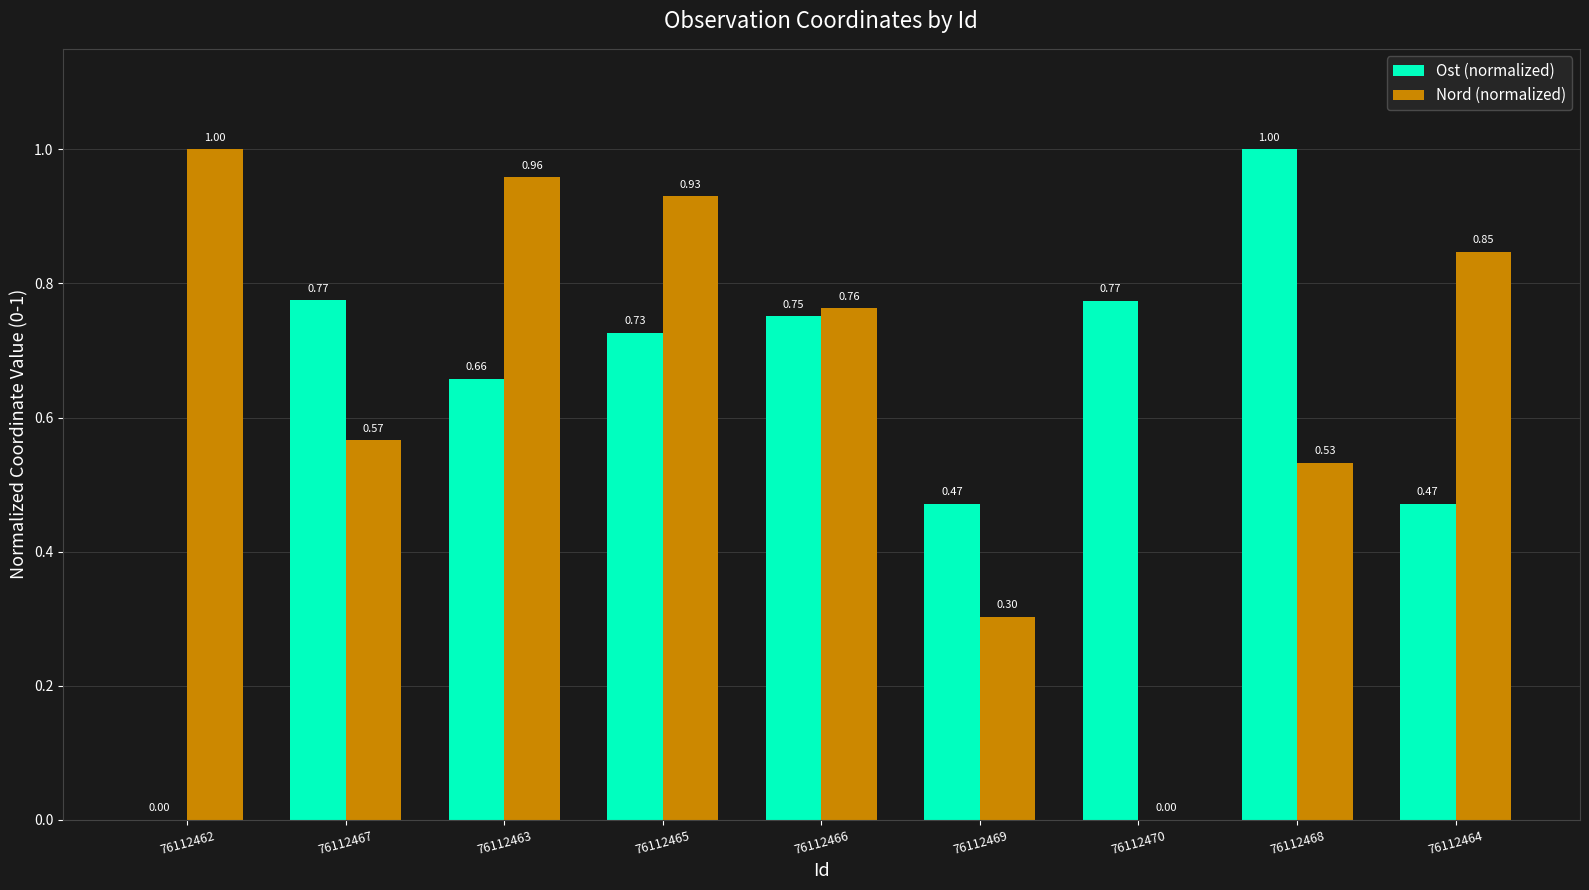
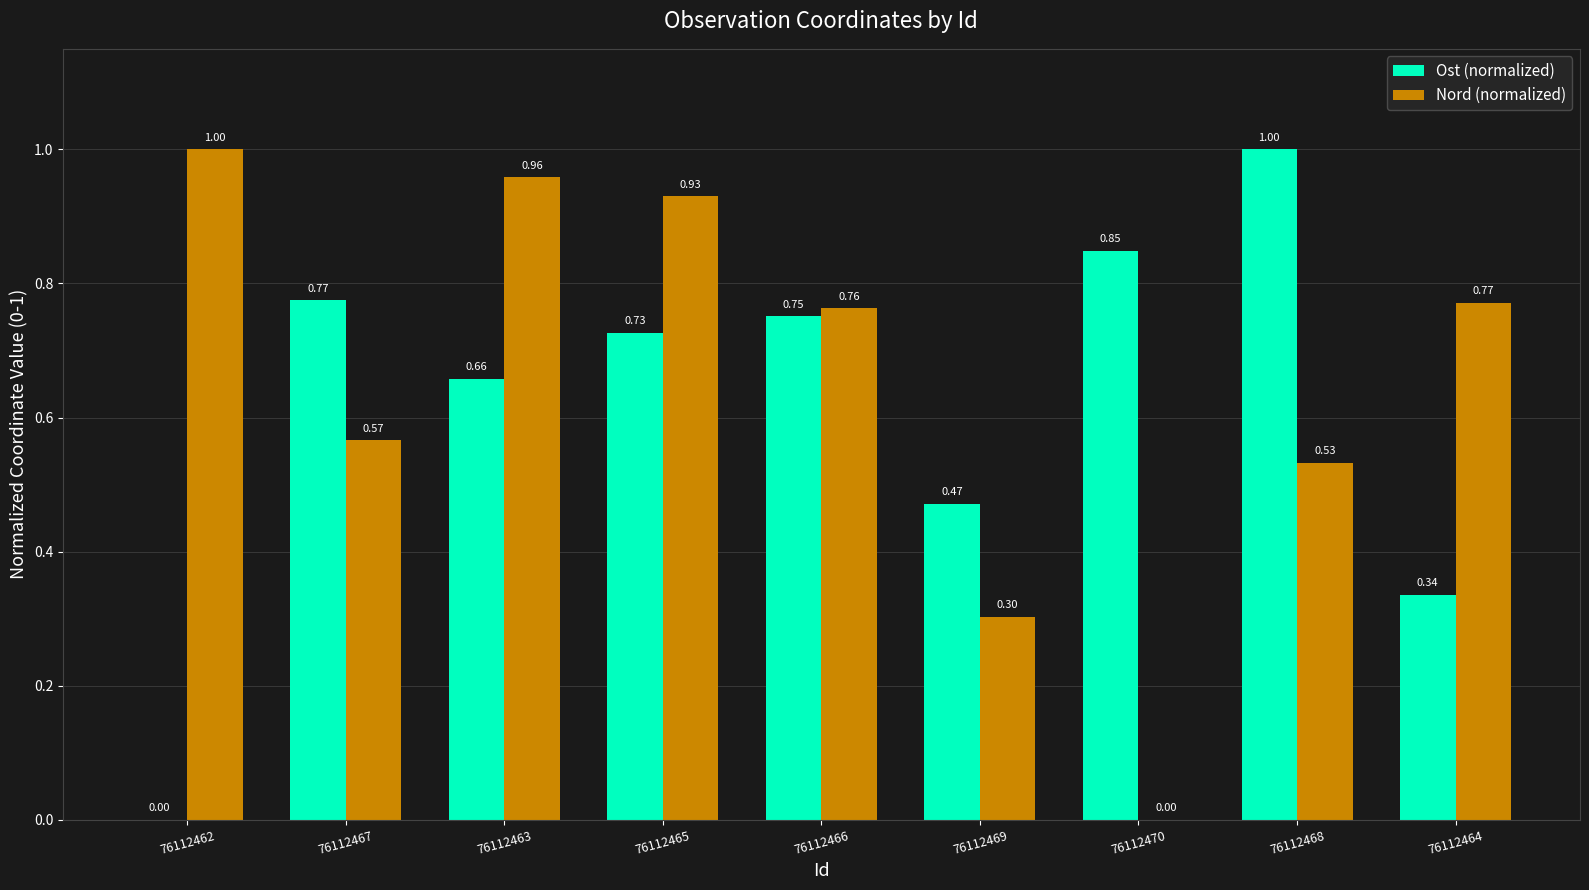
  {
    "Ost (normalized)": {
      "76112462": 0.00,
      "76112467": 0.77,
      "76112463": 0.66,
      "76112465": 0.73,
      "76112466": 0.75,
      "76112469": 0.47,
-     "76112470": 0.77,
+     "76112470": 0.85,
      "76112468": 1.00,
-     "76112464": 0.47
+     "76112464": 0.34
    },
    "Nord (normalized)": {
      "76112462": 1.00,
      "76112467": 0.57,
      "76112463": 0.96,
      "76112465": 0.93,
      "76112466": 0.76,
      "76112469": 0.30,
      "76112470": 0.00,
      "76112468": 0.53,
-     "76112464": 0.85
+     "76112464": 0.77
    }
  }
